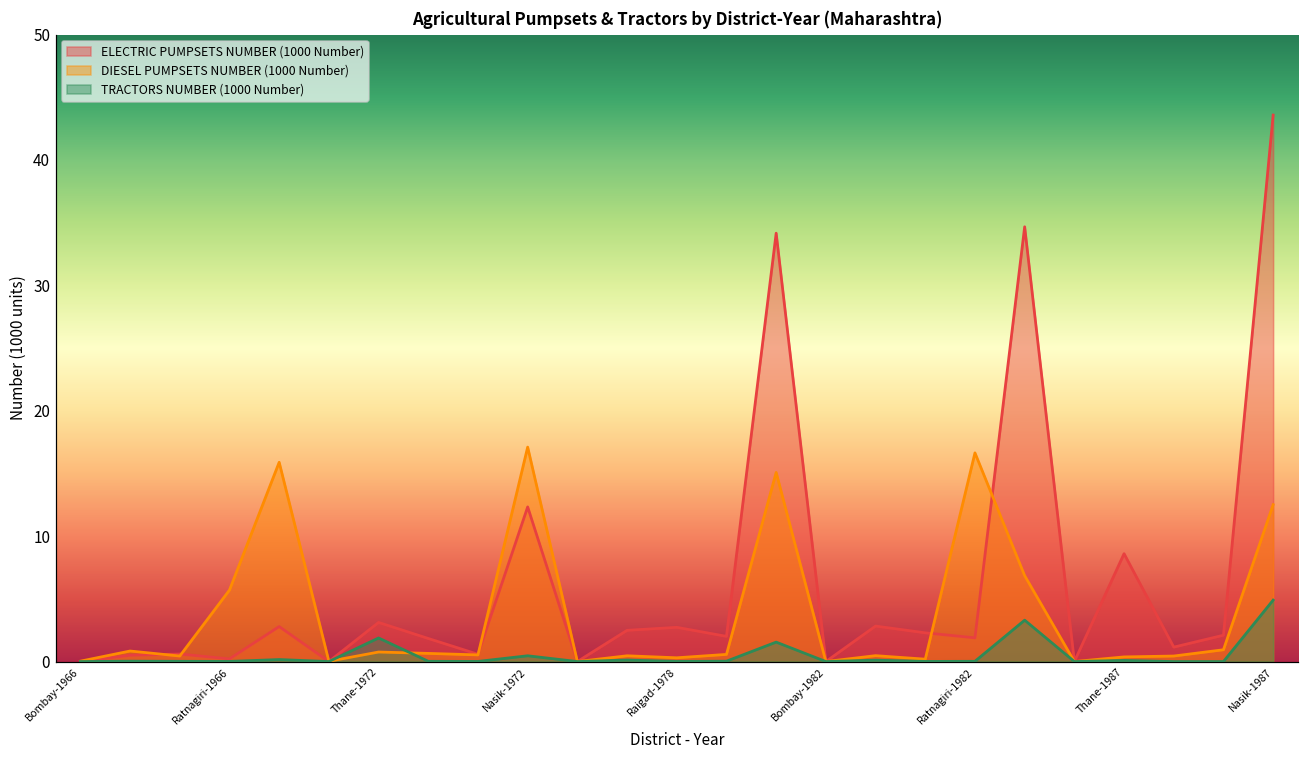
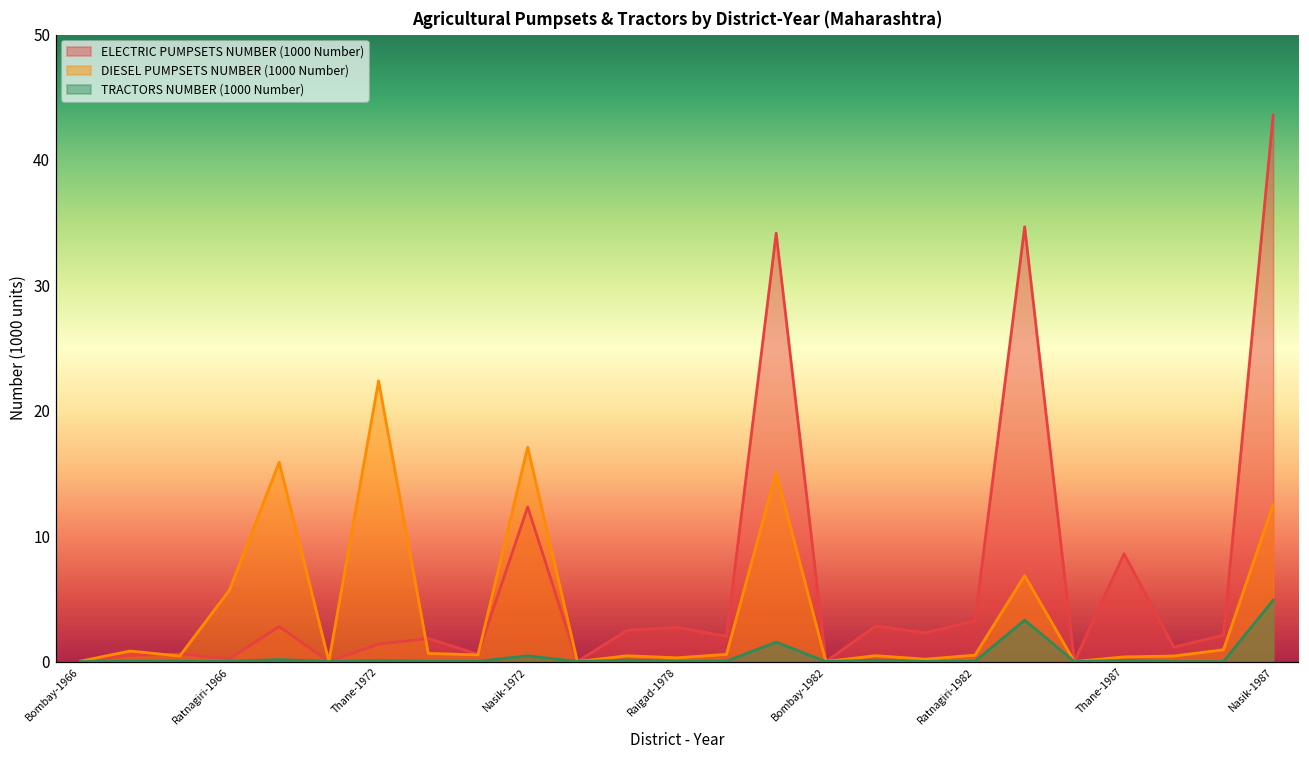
  {
    "ELECTRIC PUMPSETS NUMBER (1000 Number)": {
-     "Thane-1972": 3.1,
+     "Thane-1972": 1.4,
      "Nasik-1972": 12.3,
      "Raigad-1978": 2.7,
-     "Ratnagiri-1982": 1.9,
+     "Ratnagiri-1982": 3.3,
      "Thane-1987": 8.6,
      "Nasik-1987": 43.6
    },
    "DIESEL PUMPSETS NUMBER (1000 Number)": {
      "Ratnagiri-1966": 5.7,
-     "Thane-1972": 0.8,
+     "Thane-1972": 22.4,
      "Nasik-1972": 17.1,
      "Raigad-1978": 0.3,
-     "Ratnagiri-1982": 16.6,
+     "Ratnagiri-1982": 0.5,
      "Thane-1987": 0.4,
      "Nasik-1987": 12.5
    },
    "TRACTORS NUMBER (1000 Number)": {
-     "Thane-1972": 1.9,
+     "Thane-1972": 0.1,
      "Nasik-1972": 0.5,
      "Raigad-1978": 0.0,
      "Ratnagiri-1982": 0.0,
      "Thane-1987": 0.1,
      "Nasik-1987": 4.9
    }
  }
